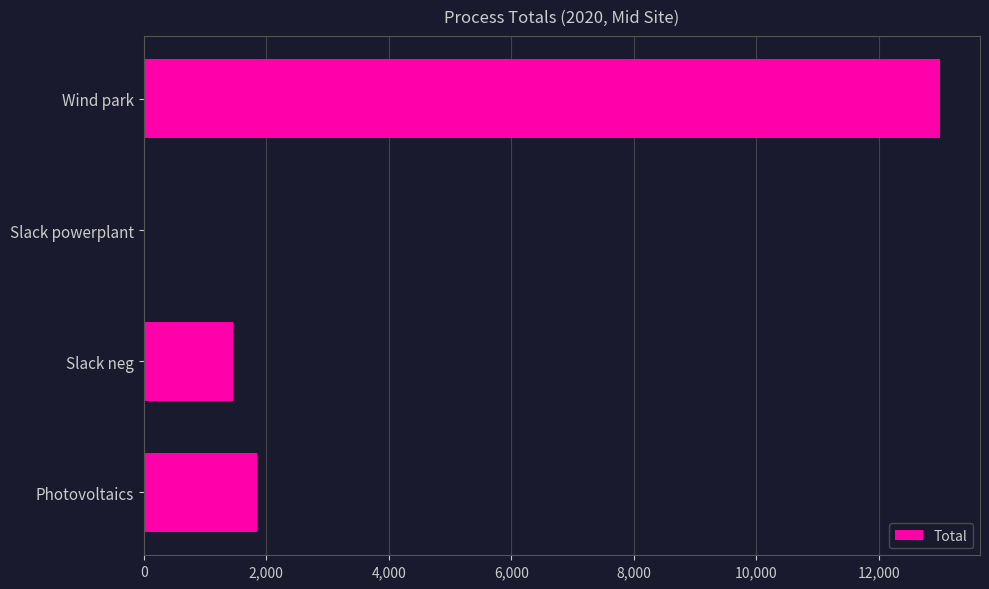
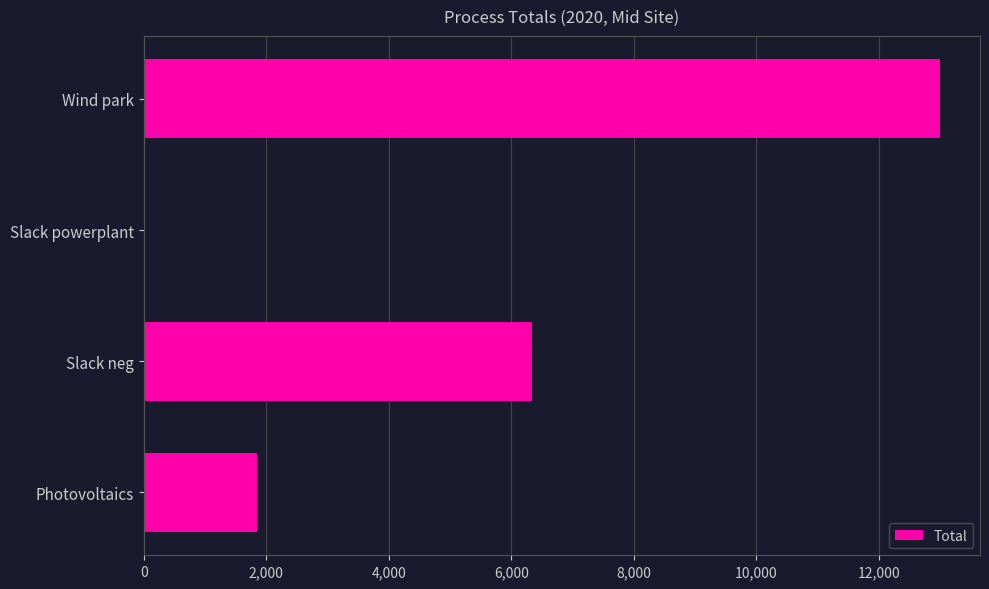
  {
    "Wind park": "13,000",
-   "Slack neg": "1,500",
+   "Slack neg": "6,300",
    "Photovoltaics": "1,900"
  }
